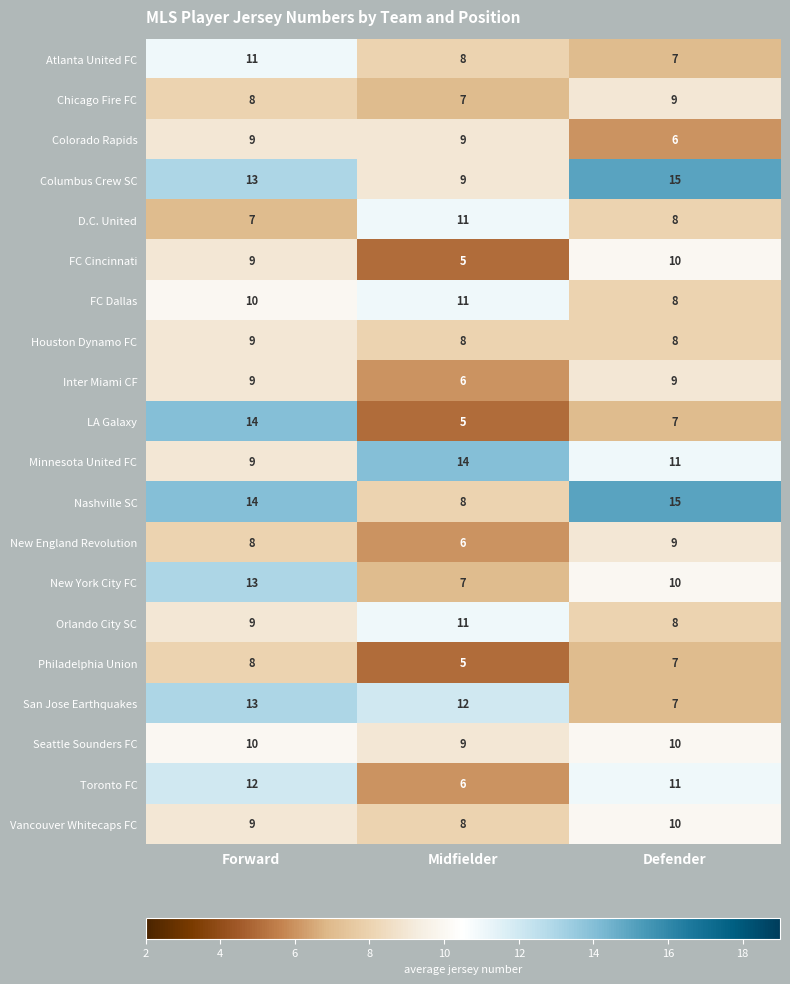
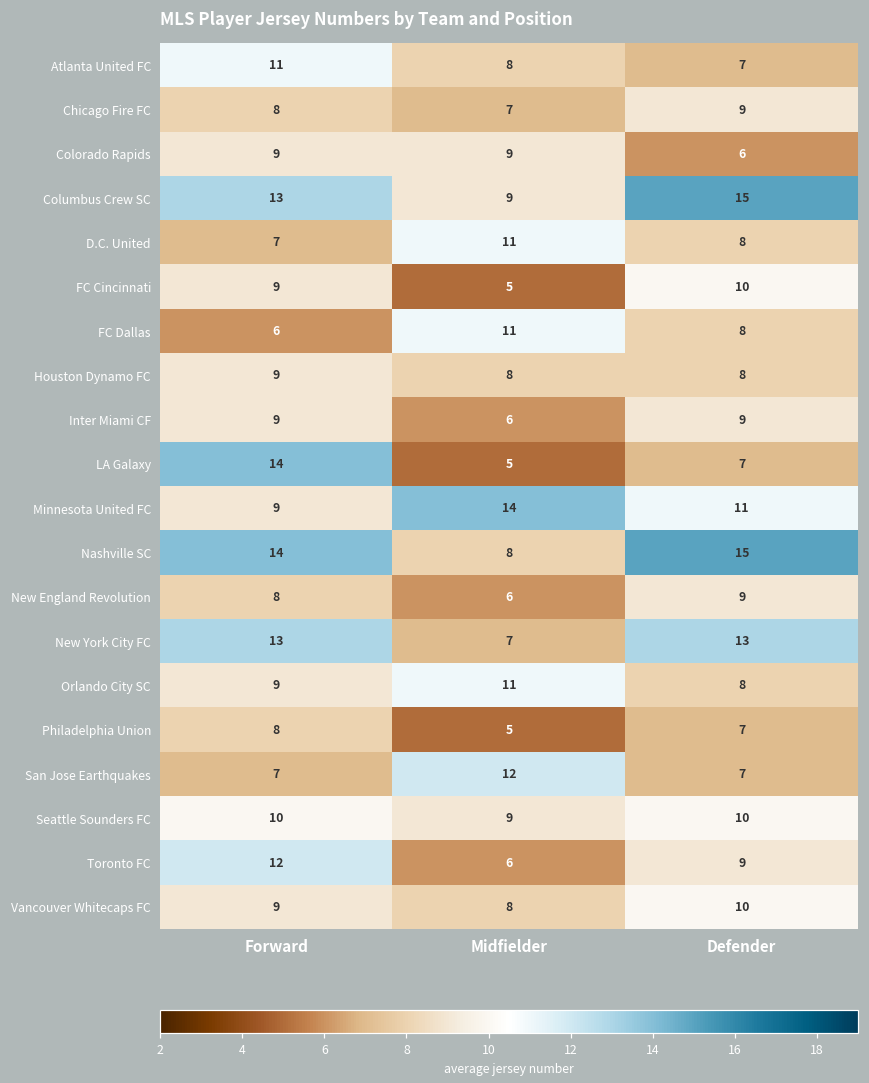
  {
    "Atlanta United FC": {
      "Forward": 11,
      "Midfielder": 8,
      "Defender": 7
    },
    "Chicago Fire FC": {
      "Forward": 8,
      "Midfielder": 7,
      "Defender": 9
    },
    "Colorado Rapids": {
      "Forward": 9,
      "Midfielder": 9,
      "Defender": 6
    },
    "Columbus Crew SC": {
      "Forward": 13,
      "Midfielder": 9,
      "Defender": 15
    },
    "D.C. United": {
      "Forward": 7,
      "Midfielder": 11,
      "Defender": 8
    },
    "FC Cincinnati": {
      "Forward": 9,
      "Midfielder": 5,
      "Defender": 10
    },
    "FC Dallas": {
-     "Forward": 10,
+     "Forward": 6,
      "Midfielder": 11,
      "Defender": 8
    },
    "Houston Dynamo FC": {
      "Forward": 9,
      "Midfielder": 8,
      "Defender": 8
    },
    "Inter Miami CF": {
      "Forward": 9,
      "Midfielder": 6,
      "Defender": 9
    },
    "LA Galaxy": {
      "Forward": 14,
      "Midfielder": 5,
      "Defender": 7
    },
    "Minnesota United FC": {
      "Forward": 9,
      "Midfielder": 14,
      "Defender": 11
    },
    "Nashville SC": {
      "Forward": 14,
      "Midfielder": 8,
      "Defender": 15
    },
    "New England Revolution": {
      "Forward": 8,
      "Midfielder": 6,
      "Defender": 9
    },
    "New York City FC": {
      "Forward": 13,
      "Midfielder": 7,
-     "Defender": 10
+     "Defender": 13
    },
    "Orlando City SC": {
      "Forward": 9,
      "Midfielder": 11,
      "Defender": 8
    },
    "Philadelphia Union": {
      "Forward": 8,
      "Midfielder": 5,
      "Defender": 7
    },
    "San Jose Earthquakes": {
-     "Forward": 13,
+     "Forward": 7,
      "Midfielder": 12,
      "Defender": 7
    },
    "Seattle Sounders FC": {
      "Forward": 10,
      "Midfielder": 9,
      "Defender": 10
    },
    "Toronto FC": {
      "Forward": 12,
      "Midfielder": 6,
-     "Defender": 11
+     "Defender": 9
    },
    "Vancouver Whitecaps FC": {
      "Forward": 9,
      "Midfielder": 8,
      "Defender": 10
    }
  }
